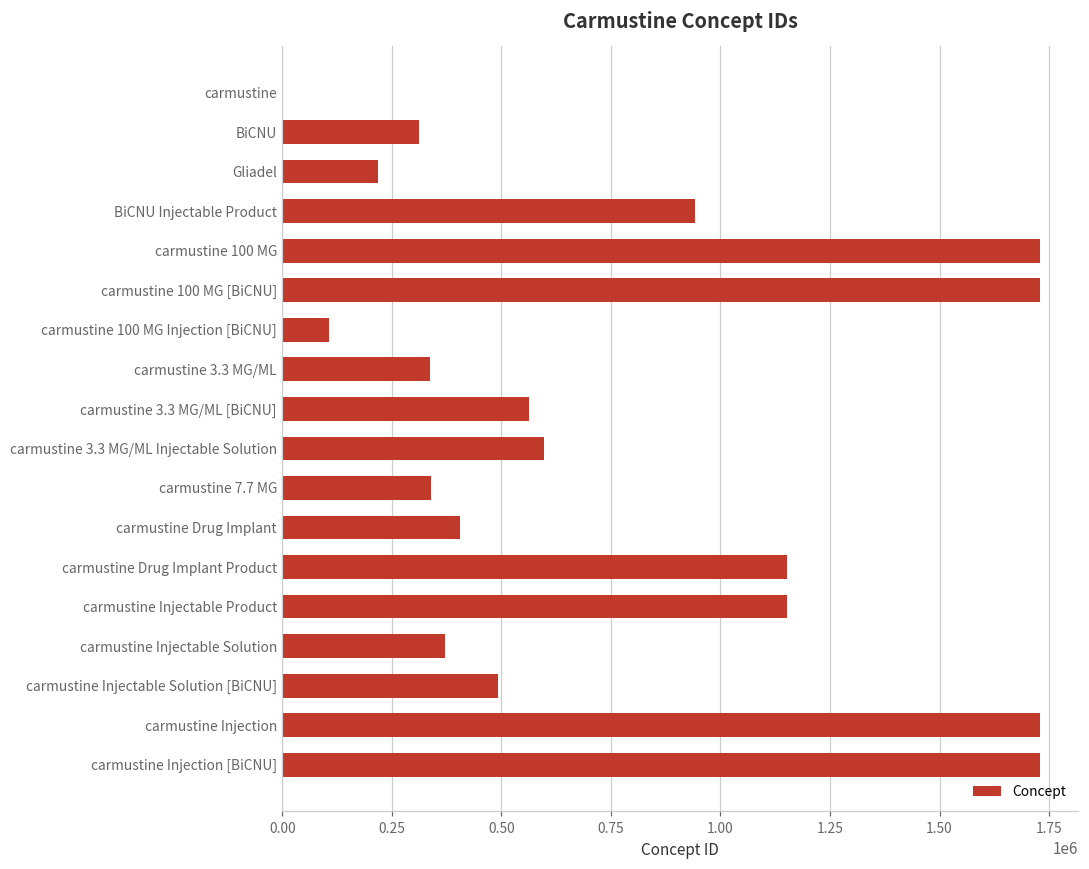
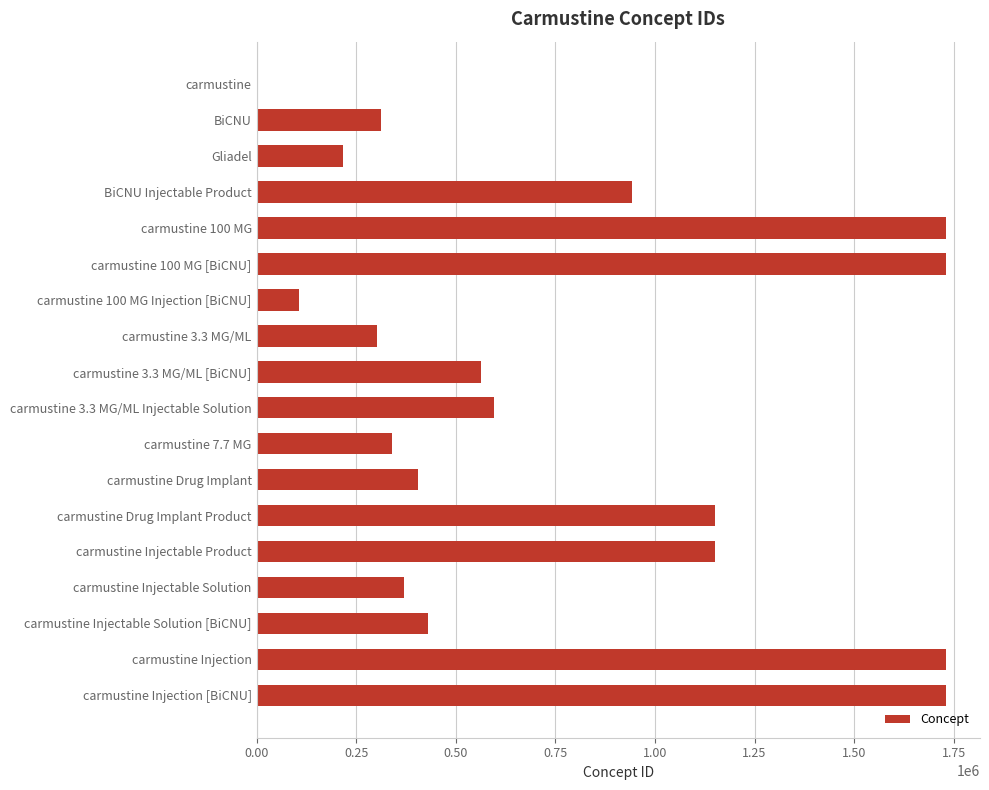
  {
    "BiCNU": 310000,
    "Gliadel": 220000,
    "BiCNU Injectable Product": 940000,
    "carmustine 100 MG": 1730000,
    "carmustine 100 MG [BiCNU]": 1730000,
    "carmustine 100 MG Injection [BiCNU]": 110000,
-   "carmustine 3.3 MG/ML": 340000,
+   "carmustine 3.3 MG/ML": 300000,
    "carmustine 3.3 MG/ML [BiCNU]": 560000,
    "carmustine 3.3 MG/ML Injectable Solution": 600000,
    "carmustine 7.7 MG": 340000,
    "carmustine Drug Implant": 410000,
    "carmustine Drug Implant Product": 1150000,
    "carmustine Injectable Product": 1150000,
    "carmustine Injectable Solution": 370000,
-   "carmustine Injectable Solution [BiCNU]": 490000,
+   "carmustine Injectable Solution [BiCNU]": 430000,
    "carmustine Injection": 1730000,
    "carmustine Injection [BiCNU]": 1730000
  }
